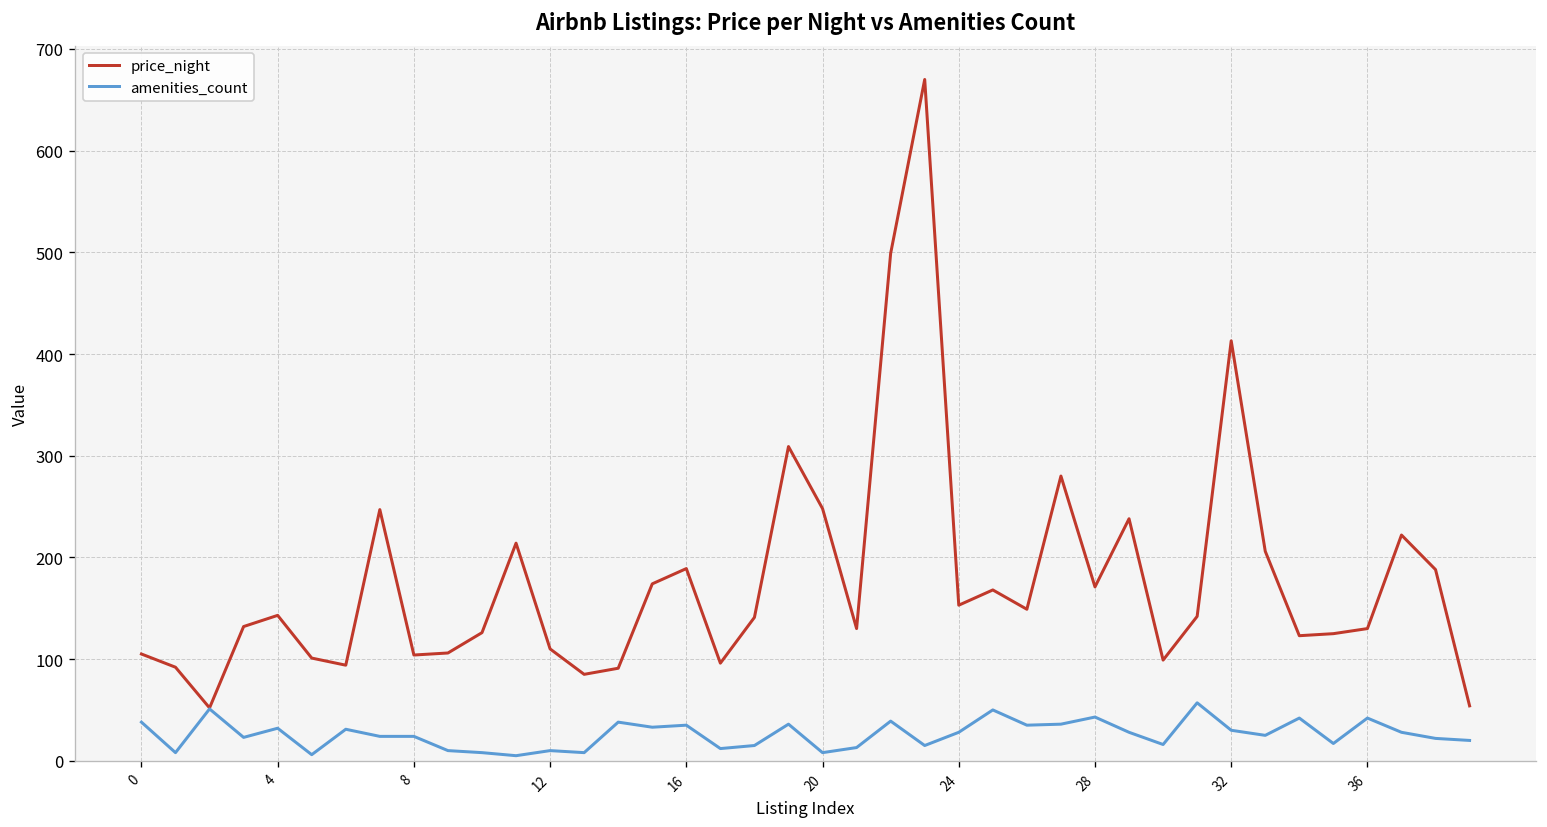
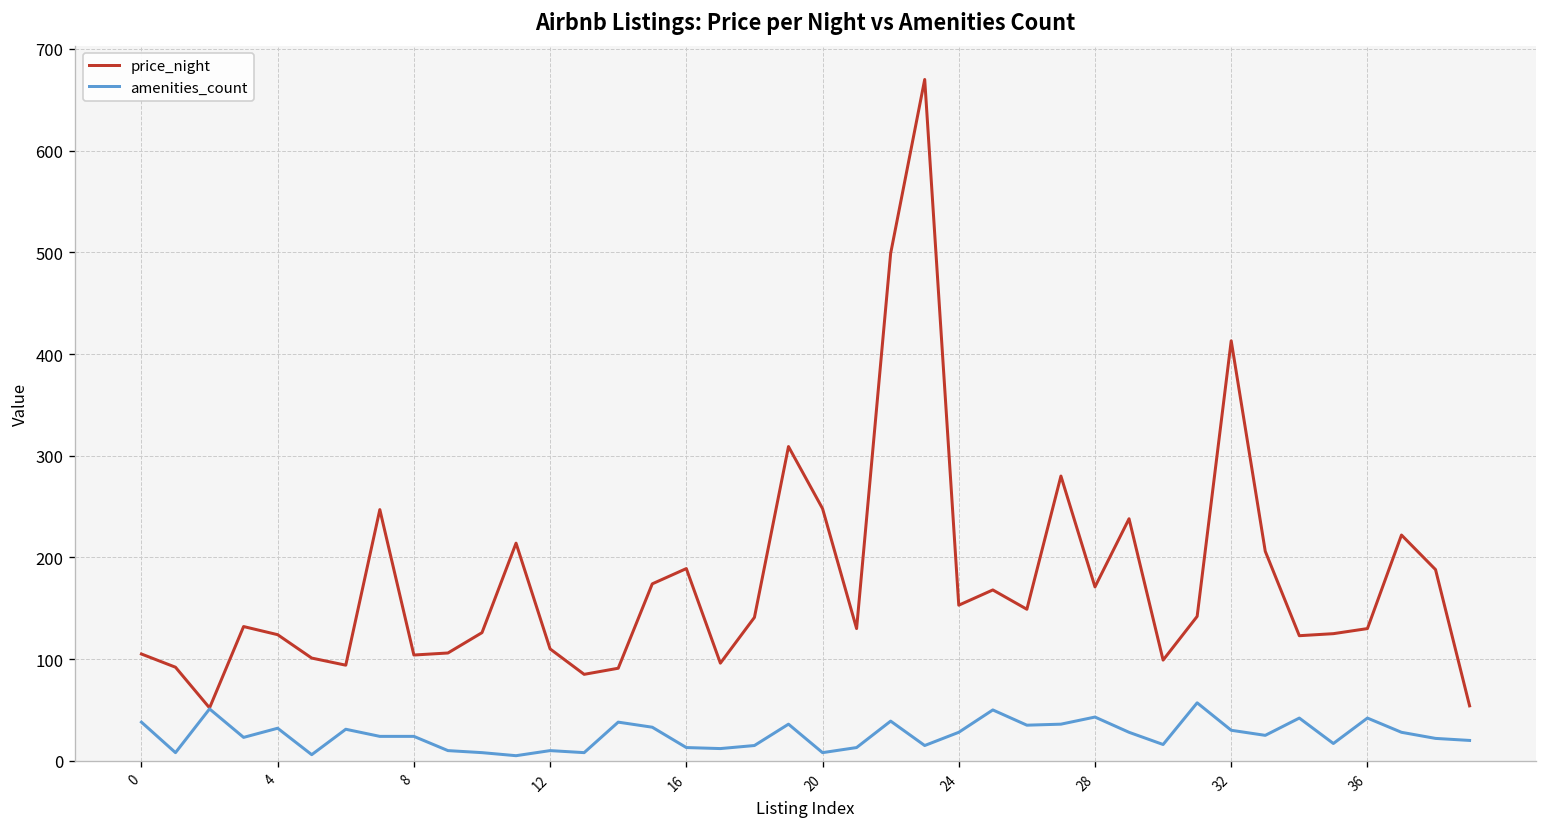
  {
    "price_night": {
      "0": 110,
-     "4": 140,
+     "4": 120,
      "8": 100,
      "12": 110,
      "16": 190,
      "20": 250,
      "24": 150,
      "28": 170,
      "32": 410,
      "36": 130
    },
    "amenities_count": {
      "0": 40,
      "4": 30,
      "8": 20,
      "12": 10,
-     "16": 40,
+     "16": 10,
      "20": 10,
      "24": 30,
      "28": 40,
      "32": 30,
      "36": 40
    }
  }
